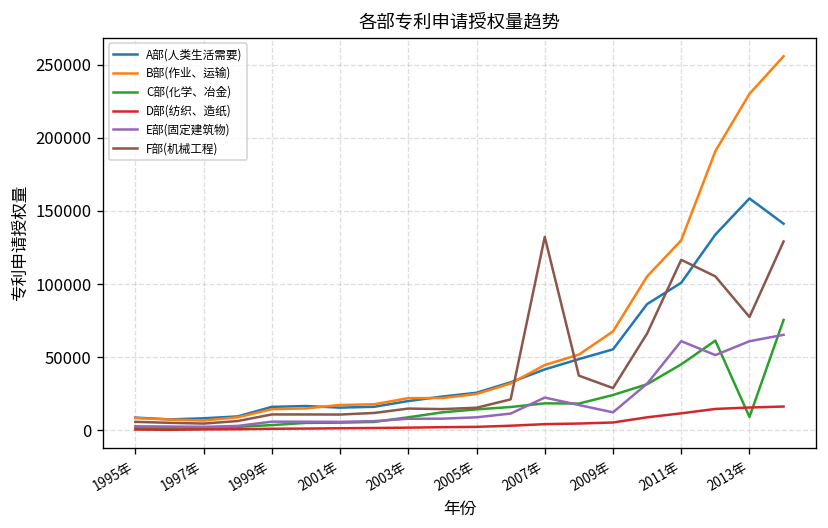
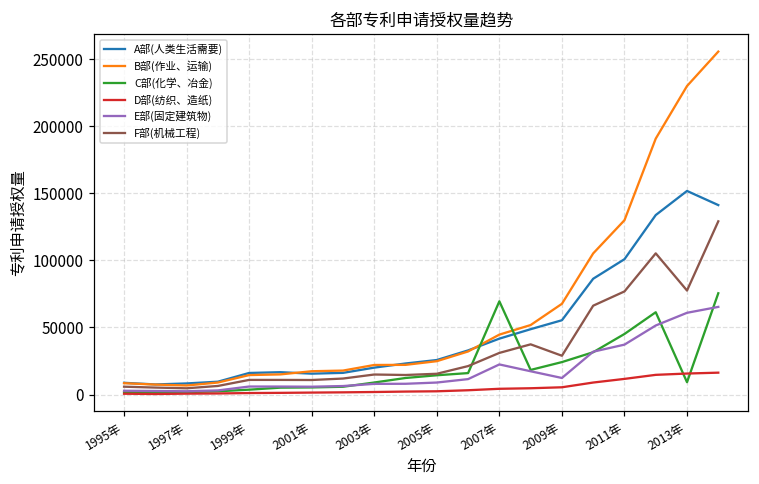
  {
    "A部(人类生活需要)": {
      "2007年": 42000,
      "2009年": 55000,
      "2011年": 101000,
-     "2013年": 159000
+     "2013年": 152000
    },
    "B部(作业、运输)": {
      "2007年": 45000,
      "2009年": 68000,
      "2011年": 130000,
      "2013年": 230000
    },
    "C部(化学、冶金)": {
      "1999年": 4000,
-     "2007年": 19000,
+     "2007年": 70000,
      "2009年": 24000,
      "2011年": 45000,
      "2013年": 9000
    },
    "D部(纺织、造纸)": {
      "1999年": 1000,
      "2001年": 1000,
      "2003年": 2000,
      "2005年": 2000,
      "2007年": 4000,
      "2009年": 5000,
      "2011年": 12000,
      "2013年": 16000
    },
    "E部(固定建筑物)": {
      "1999年": 6000,
      "2005年": 9000,
      "2007年": 22000,
      "2009年": 12000,
-     "2011年": 61000,
+     "2011年": 37000,
      "2013年": 61000
    },
    "F部(机械工程)": {
      "1995年": 6000,
      "1997年": 5000,
      "1999年": 11000,
      "2001年": 11000,
      "2003年": 15000,
-     "2007年": 132000,
+     "2007年": 31000,
      "2009年": 29000,
-     "2011年": 117000,
+     "2011年": 77000,
      "2013年": 78000
    }
  }
